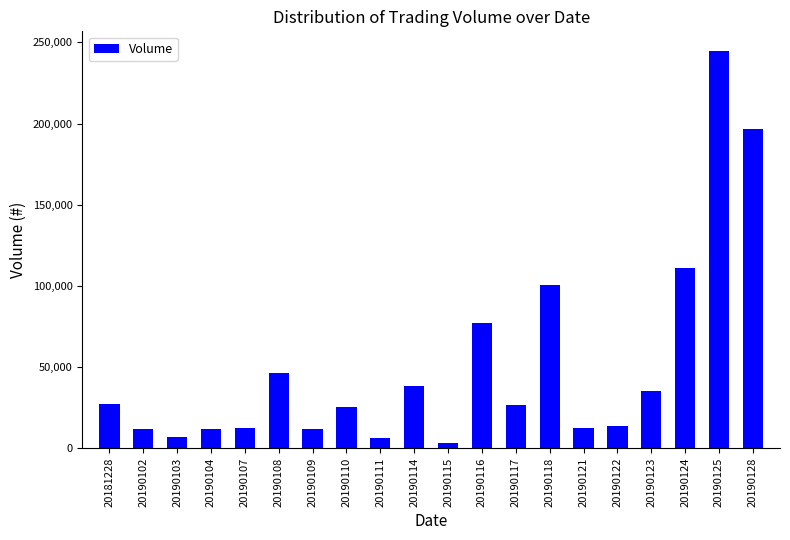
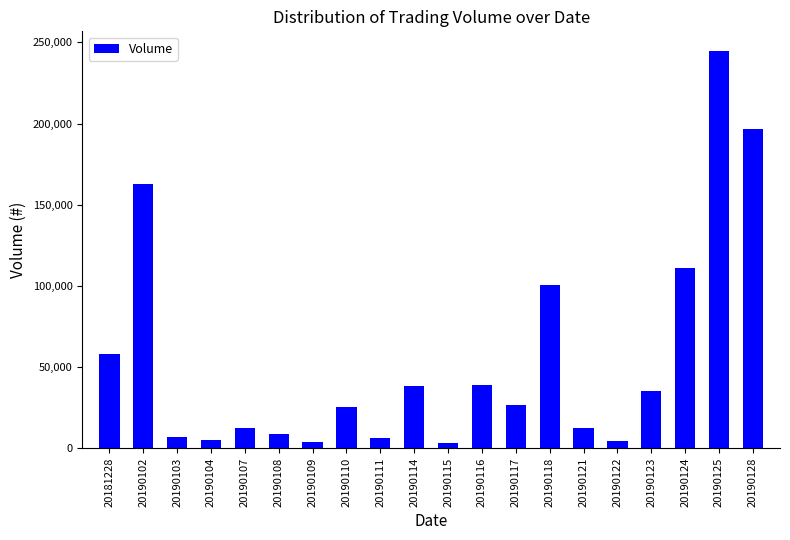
  {
-   "20181228": "27,000",
-   "20190102": "12,000",
+   "20181228": "58,000",
+   "20190102": "163,000",
    "20190103": "7,000",
-   "20190104": "12,000",
+   "20190104": "5,000",
    "20190107": "12,000",
-   "20190108": "46,000",
-   "20190109": "12,000",
+   "20190108": "9,000",
+   "20190109": "4,000",
    "20190110": "25,000",
    "20190111": "6,000",
    "20190114": "38,000",
    "20190115": "3,000",
-   "20190116": "77,000",
+   "20190116": "39,000",
    "20190117": "27,000",
    "20190118": "100,000",
    "20190121": "13,000",
-   "20190122": "13,000",
+   "20190122": "4,000",
    "20190123": "35,000",
    "20190124": "111,000",
    "20190125": "245,000",
    "20190128": "197,000"
  }
